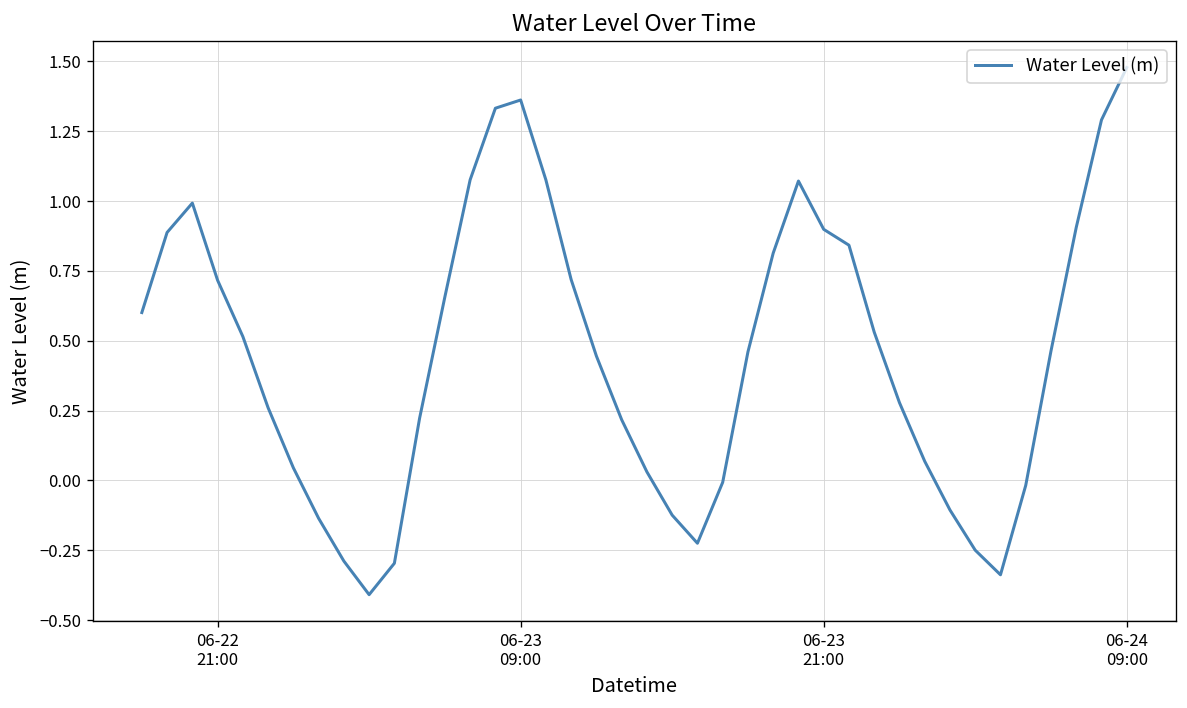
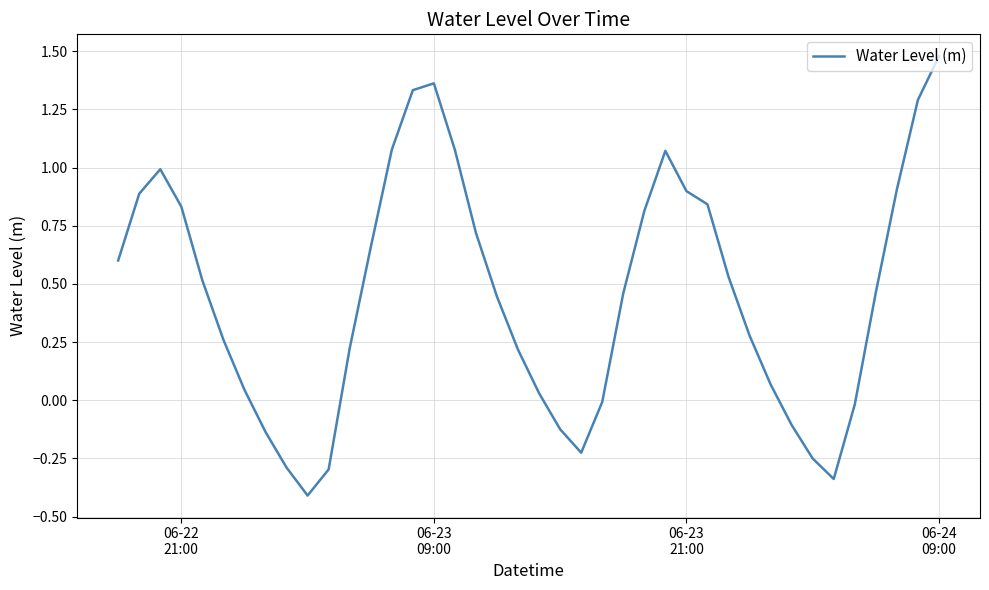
  {
-   "06-22 21:00": 0.72,
+   "06-22 21:00": 0.83,
    "06-23 09:00": 1.36,
    "06-23 21:00": 0.90
  }
